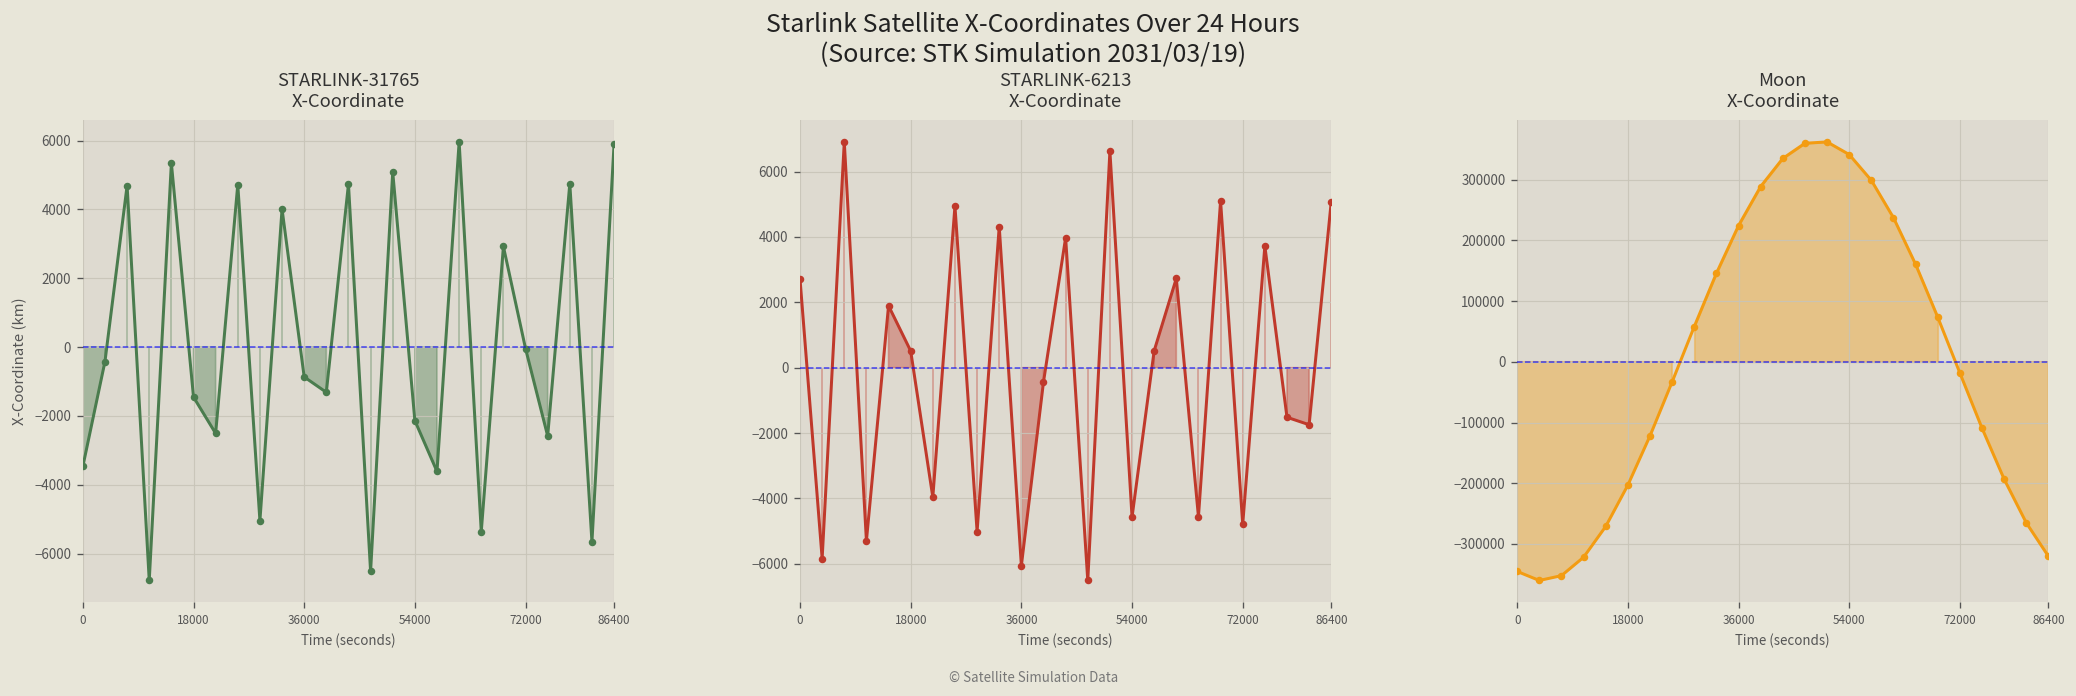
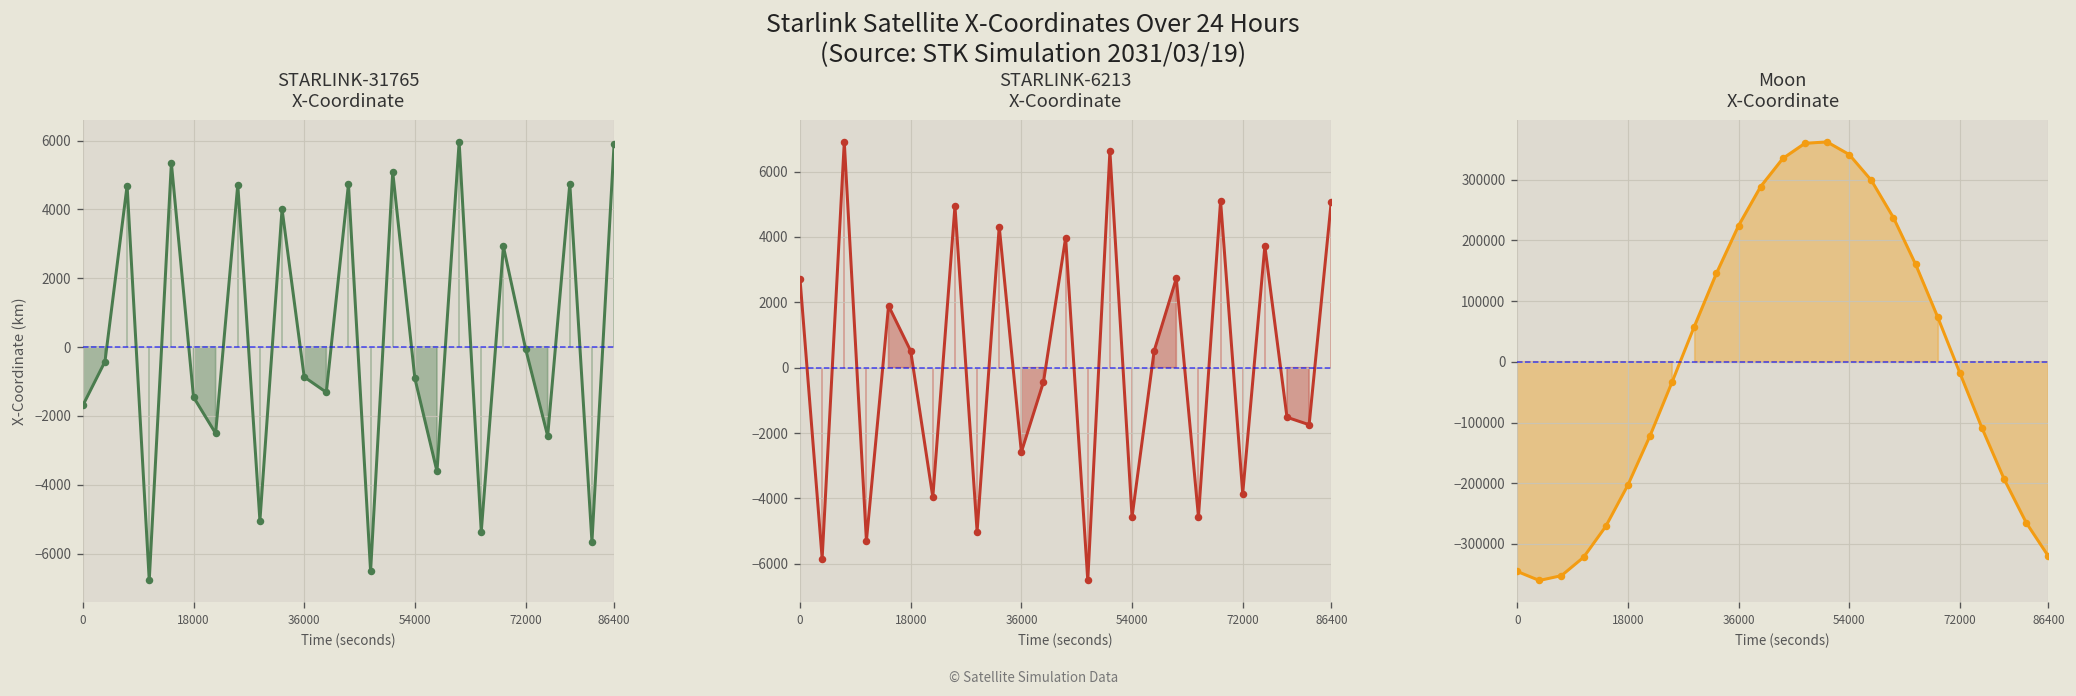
  {
    "STARLINK-31765 X-Coordinate": {
-     "0": -3500,
+     "0": -1700,
      "18000": -1500,
      "36000": -900,
-     "54000": -2100,
+     "54000": -900,
      "72000": 0,
      "86400": 5900
    },
    "STARLINK-6213 X-Coordinate": {
      "0": 2700,
      "18000": 500,
-     "36000": -6100,
+     "36000": -2600,
      "54000": -4600,
-     "72000": -4800,
+     "72000": -3800,
      "86400": 5100
    }
  }
